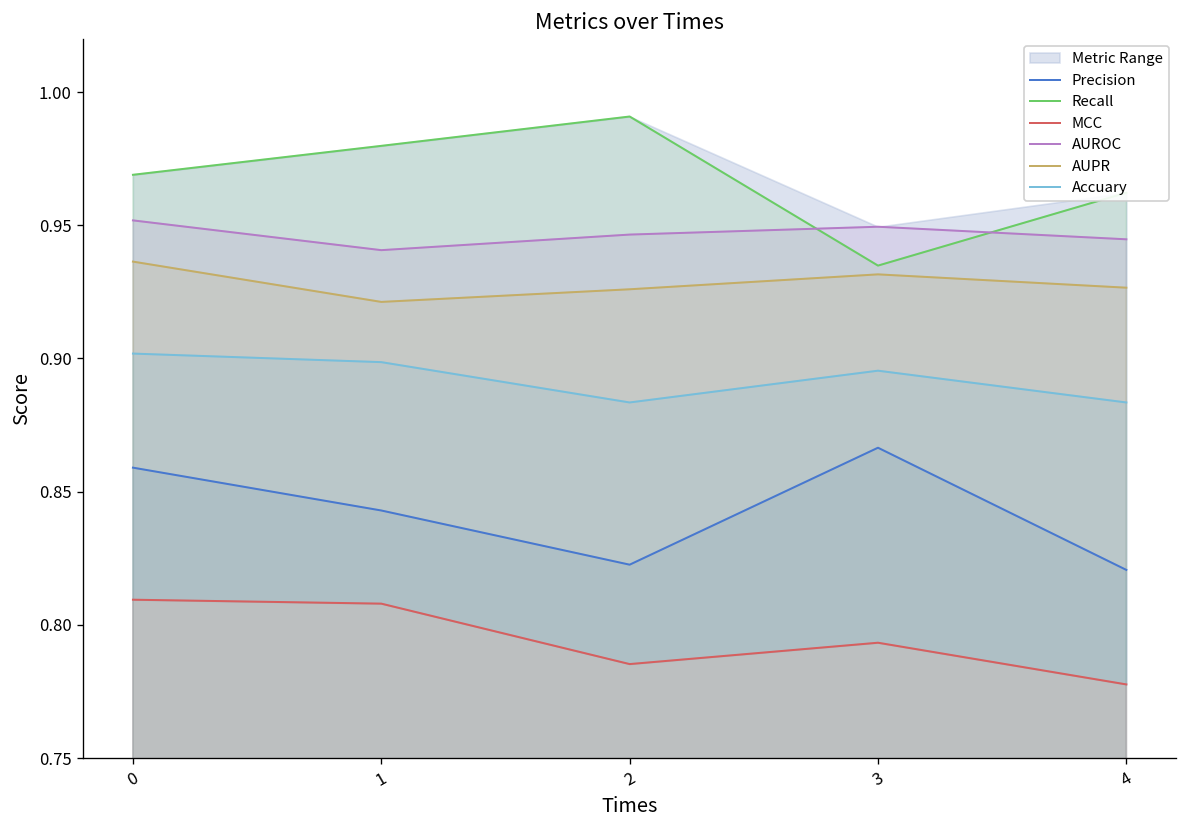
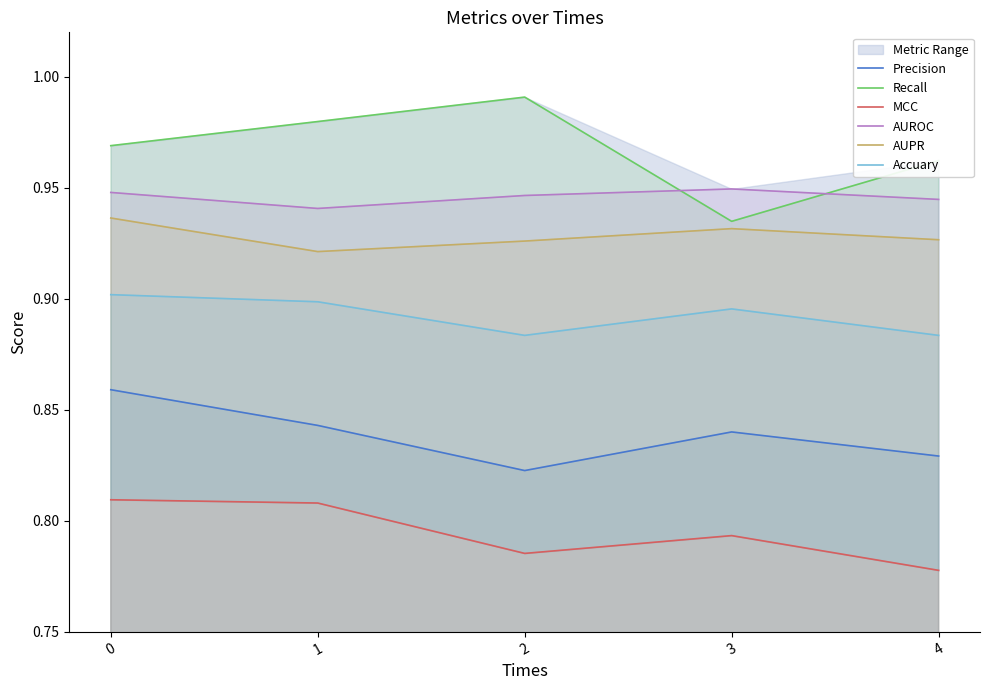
  {
    "Precision": {
      "0": 0.859,
      "1": 0.843,
      "2": 0.823,
-     "3": 0.866,
-     "4": 0.821
+     "3": 0.840,
+     "4": 0.829
    },
    "Recall": {
      "3": 0.935
    },
    "MCC": {
      "0": 0.809,
      "1": 0.808,
      "2": 0.785,
      "3": 0.793,
      "4": 0.778
    },
    "AUROC": {
-     "0": 0.952,
+     "0": 0.948,
      "1": 0.941,
      "2": 0.947,
      "4": 0.945
    },
    "AUPR": {
      "0": 0.936,
      "1": 0.921,
      "2": 0.926,
      "3": 0.932,
      "4": 0.927
    }
  }
